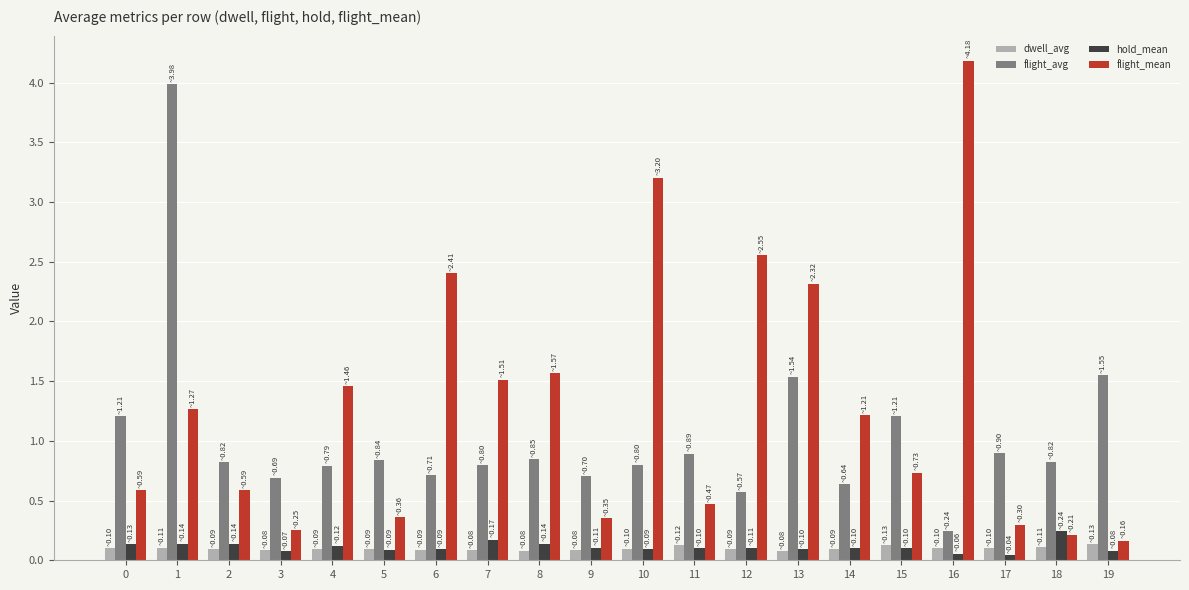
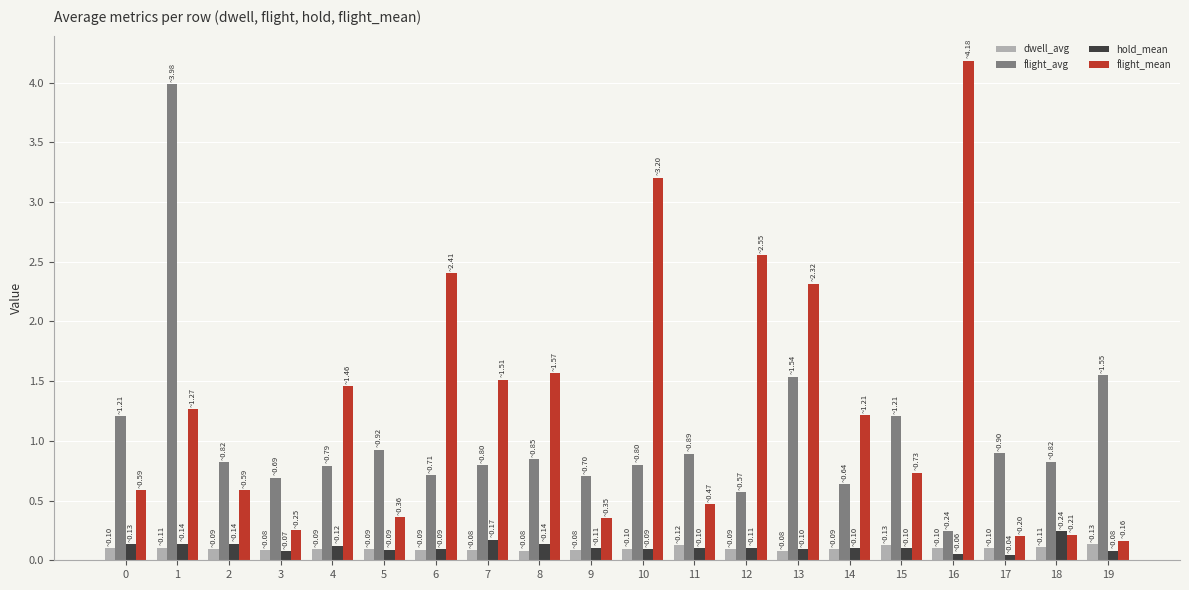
  {
    "dwell_avg": {
      "0": 0.10,
      "1": 0.11,
      "2": 0.09,
      "3": 0.08,
      "4": 0.09,
      "5": 0.09,
      "6": 0.09,
      "7": 0.08,
      "8": 0.08,
      "9": 0.08,
      "10": 0.10,
      "11": 0.12,
      "12": 0.09,
      "13": 0.08,
      "14": 0.09,
      "15": 0.13,
      "16": 0.10,
      "17": 0.10,
      "18": 0.11,
      "19": 0.13
    },
    "flight_avg": {
      "0": 1.21,
      "1": 3.98,
      "2": 0.82,
      "3": 0.69,
      "4": 0.79,
-     "5": 0.84,
+     "5": 0.92,
      "6": 0.71,
      "7": 0.80,
      "8": 0.85,
      "9": 0.70,
      "10": 0.80,
      "11": 0.89,
      "12": 0.57,
      "13": 1.54,
      "14": 0.64,
      "15": 1.21,
      "16": 0.24,
      "17": 0.90,
      "18": 0.82,
      "19": 1.55
    },
    "hold_mean": {
      "0": 0.13,
      "1": 0.14,
      "2": 0.14,
      "3": 0.07,
      "4": 0.12,
      "5": 0.09,
      "6": 0.09,
      "7": 0.17,
      "8": 0.14,
      "9": 0.11,
      "10": 0.09,
      "11": 0.10,
      "12": 0.11,
      "13": 0.10,
      "14": 0.10,
      "15": 0.10,
      "16": 0.06,
      "17": 0.04,
      "18": 0.24,
      "19": 0.08
    },
    "flight_mean": {
      "0": 0.59,
      "1": 1.27,
      "2": 0.59,
      "3": 0.25,
      "4": 1.46,
      "5": 0.36,
      "6": 2.41,
      "7": 1.51,
      "8": 1.57,
      "9": 0.35,
      "10": 3.20,
      "11": 0.47,
      "12": 2.55,
      "13": 2.32,
      "14": 1.21,
      "15": 0.73,
      "16": 4.18,
-     "17": 0.30,
+     "17": 0.20,
      "18": 0.21,
      "19": 0.16
    }
  }
